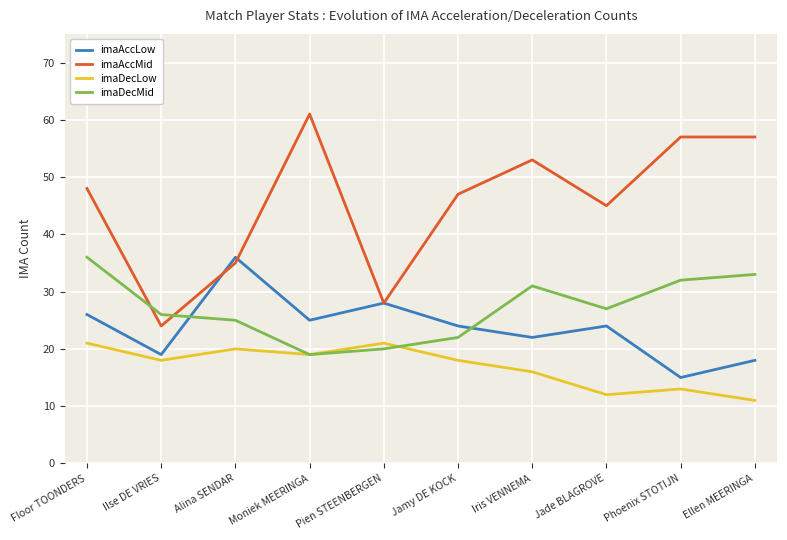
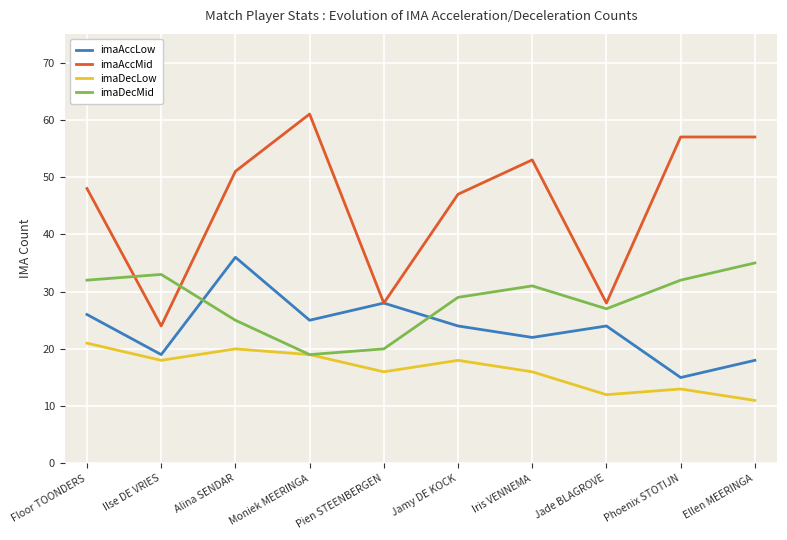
  {
    "imaAccLow": {
      "Floor TOONDERS": 26,
      "Ilse DE VRIES": 19,
      "Alina SENDAR": 36,
      "Moniek MEERINGA": 25,
      "Jamy DE KOCK": 24,
      "Iris VENNEMA": 22,
      "Jade BLAGROVE": 24,
      "Phoenix STOTIJN": 15,
      "Ellen MEERINGA": 18
    },
    "imaAccMid": {
      "Floor TOONDERS": 48,
      "Ilse DE VRIES": 24,
-     "Alina SENDAR": 35,
+     "Alina SENDAR": 51,
      "Moniek MEERINGA": 61,
      "Jamy DE KOCK": 47,
      "Iris VENNEMA": 53,
-     "Jade BLAGROVE": 45,
+     "Jade BLAGROVE": 28,
      "Phoenix STOTIJN": 57,
      "Ellen MEERINGA": 57
    },
    "imaDecLow": {
      "Floor TOONDERS": 21,
      "Ilse DE VRIES": 18,
      "Alina SENDAR": 20,
-     "Pien STEENBERGEN": 21,
+     "Pien STEENBERGEN": 16,
      "Jamy DE KOCK": 18,
      "Iris VENNEMA": 16,
      "Jade BLAGROVE": 12,
      "Phoenix STOTIJN": 13,
      "Ellen MEERINGA": 11
    },
    "imaDecMid": {
-     "Floor TOONDERS": 36,
-     "Ilse DE VRIES": 26,
+     "Floor TOONDERS": 32,
+     "Ilse DE VRIES": 33,
      "Alina SENDAR": 25,
      "Pien STEENBERGEN": 20,
-     "Jamy DE KOCK": 22,
+     "Jamy DE KOCK": 29,
      "Iris VENNEMA": 31,
      "Jade BLAGROVE": 27,
      "Phoenix STOTIJN": 32,
-     "Ellen MEERINGA": 33
+     "Ellen MEERINGA": 35
    }
  }
